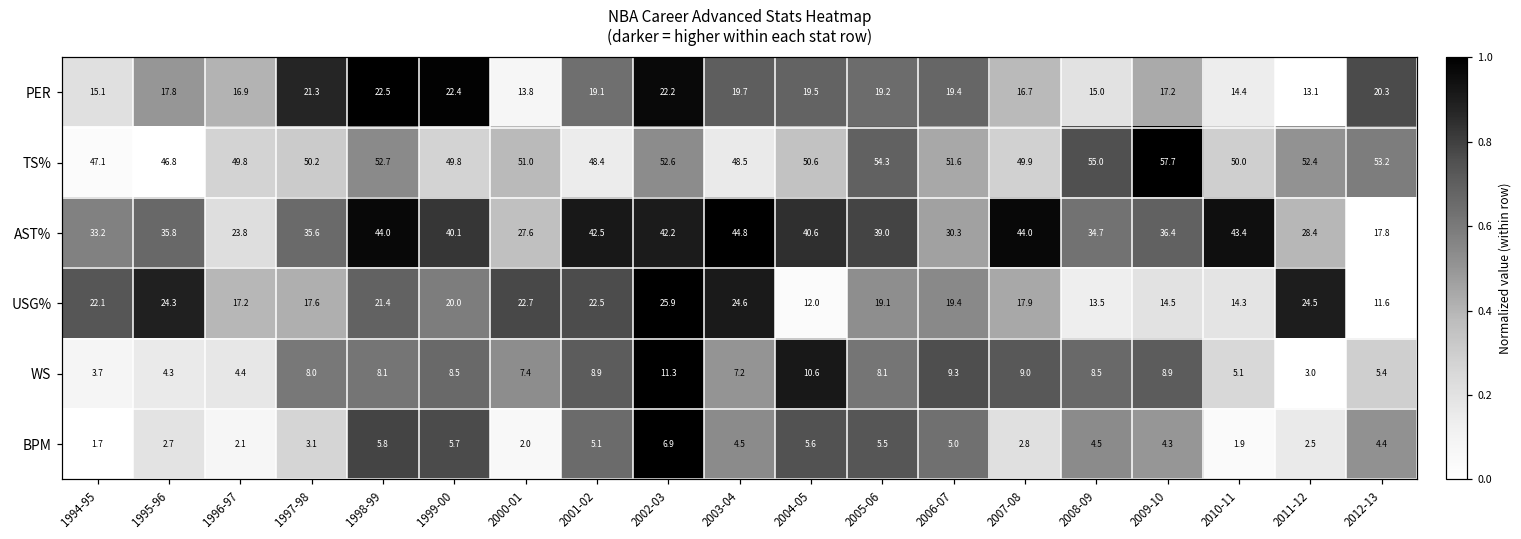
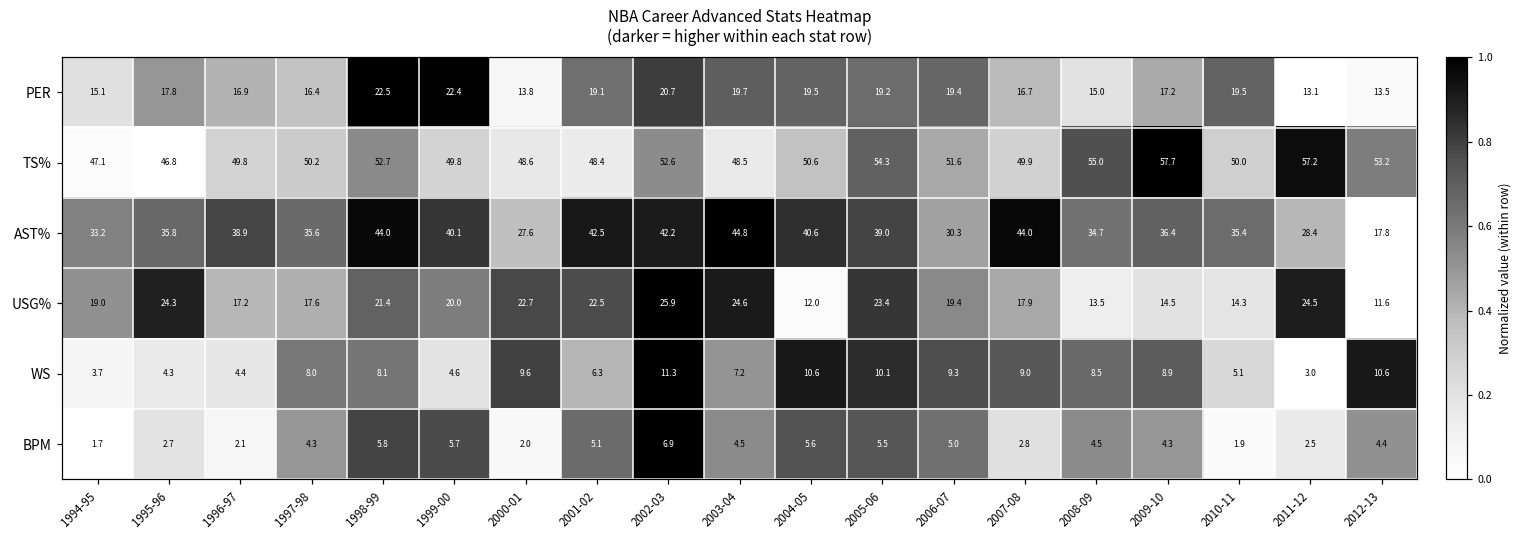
  {
    "PER": {
      "1994-95": 15.1,
      "1995-96": 17.8,
      "1996-97": 16.9,
-     "1997-98": 21.3,
+     "1997-98": 16.4,
      "1998-99": 22.5,
      "1999-00": 22.4,
      "2000-01": 13.8,
      "2001-02": 19.1,
-     "2002-03": 22.2,
+     "2002-03": 20.7,
      "2003-04": 19.7,
      "2004-05": 19.5,
      "2005-06": 19.2,
      "2006-07": 19.4,
      "2007-08": 16.7,
      "2008-09": 15.0,
      "2009-10": 17.2,
-     "2010-11": 14.4,
+     "2010-11": 19.5,
      "2011-12": 13.1,
-     "2012-13": 20.3
+     "2012-13": 13.5
    },
    "TS%": {
      "1994-95": 47.1,
      "1995-96": 46.8,
      "1996-97": 49.8,
      "1997-98": 50.2,
      "1998-99": 52.7,
      "1999-00": 49.8,
-     "2000-01": 51.0,
+     "2000-01": 48.6,
      "2001-02": 48.4,
      "2002-03": 52.6,
      "2003-04": 48.5,
      "2004-05": 50.6,
      "2005-06": 54.3,
      "2006-07": 51.6,
      "2007-08": 49.9,
      "2008-09": 55.0,
      "2009-10": 57.7,
      "2010-11": 50.0,
-     "2011-12": 52.4,
+     "2011-12": 57.2,
      "2012-13": 53.2
    },
    "AST%": {
      "1994-95": 33.2,
      "1995-96": 35.8,
-     "1996-97": 23.8,
+     "1996-97": 38.9,
      "1997-98": 35.6,
      "1998-99": 44.0,
      "1999-00": 40.1,
      "2000-01": 27.6,
      "2001-02": 42.5,
      "2002-03": 42.2,
      "2003-04": 44.8,
      "2004-05": 40.6,
      "2005-06": 39.0,
      "2006-07": 30.3,
      "2007-08": 44.0,
      "2008-09": 34.7,
      "2009-10": 36.4,
-     "2010-11": 43.4,
+     "2010-11": 35.4,
      "2011-12": 28.4,
      "2012-13": 17.8
    },
    "USG%": {
-     "1994-95": 22.1,
+     "1994-95": 19.0,
      "1995-96": 24.3,
      "1996-97": 17.2,
      "1997-98": 17.6,
      "1998-99": 21.4,
      "1999-00": 20.0,
      "2000-01": 22.7,
      "2001-02": 22.5,
      "2002-03": 25.9,
      "2003-04": 24.6,
      "2004-05": 12.0,
-     "2005-06": 19.1,
+     "2005-06": 23.4,
      "2006-07": 19.4,
      "2007-08": 17.9,
      "2008-09": 13.5,
      "2009-10": 14.5,
      "2010-11": 14.3,
      "2011-12": 24.5,
      "2012-13": 11.6
    },
    "WS": {
      "1994-95": 3.7,
      "1995-96": 4.3,
      "1996-97": 4.4,
      "1997-98": 8.0,
      "1998-99": 8.1,
-     "1999-00": 8.5,
-     "2000-01": 7.4,
-     "2001-02": 8.9,
+     "1999-00": 4.6,
+     "2000-01": 9.6,
+     "2001-02": 6.3,
      "2002-03": 11.3,
      "2003-04": 7.2,
      "2004-05": 10.6,
-     "2005-06": 8.1,
+     "2005-06": 10.1,
      "2006-07": 9.3,
      "2007-08": 9.0,
      "2008-09": 8.5,
      "2009-10": 8.9,
      "2010-11": 5.1,
      "2011-12": 3.0,
-     "2012-13": 5.4
+     "2012-13": 10.6
    },
    "BPM": {
      "1994-95": 1.7,
      "1995-96": 2.7,
      "1996-97": 2.1,
-     "1997-98": 3.1,
+     "1997-98": 4.3,
      "1998-99": 5.8,
      "1999-00": 5.7,
      "2000-01": 2.0,
      "2001-02": 5.1,
      "2002-03": 6.9,
      "2003-04": 4.5,
      "2004-05": 5.6,
      "2005-06": 5.5,
      "2006-07": 5.0,
      "2007-08": 2.8,
      "2008-09": 4.5,
      "2009-10": 4.3,
      "2010-11": 1.9,
      "2011-12": 2.5,
      "2012-13": 4.4
    }
  }
